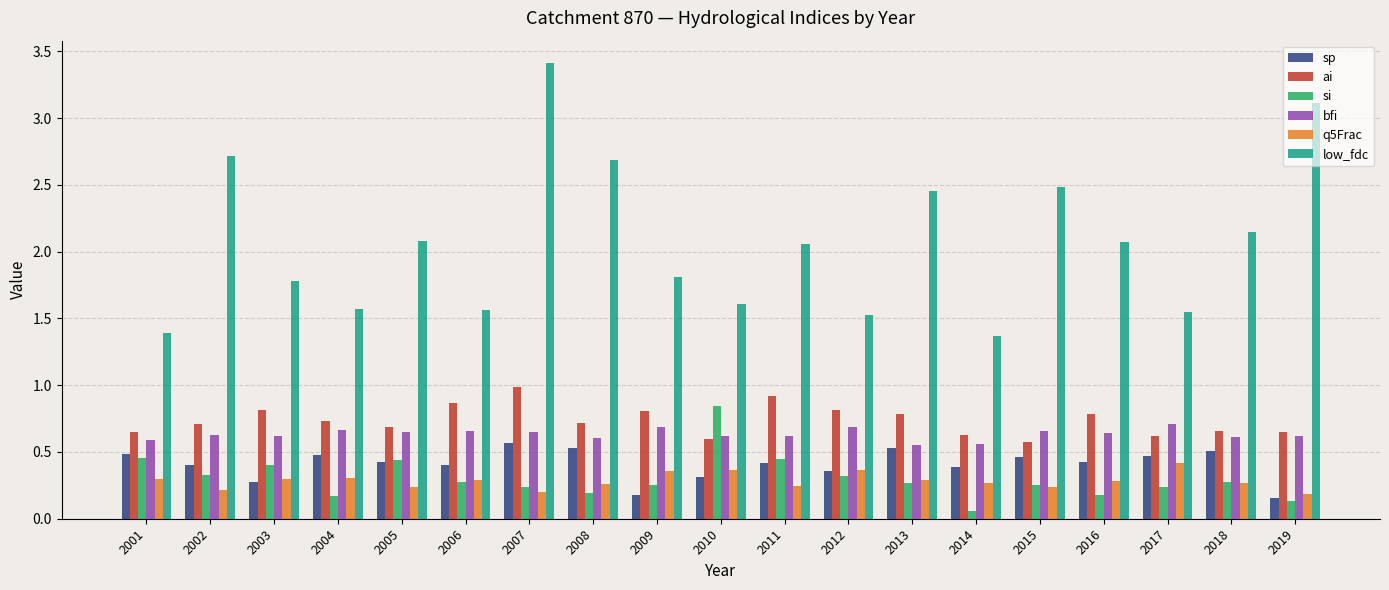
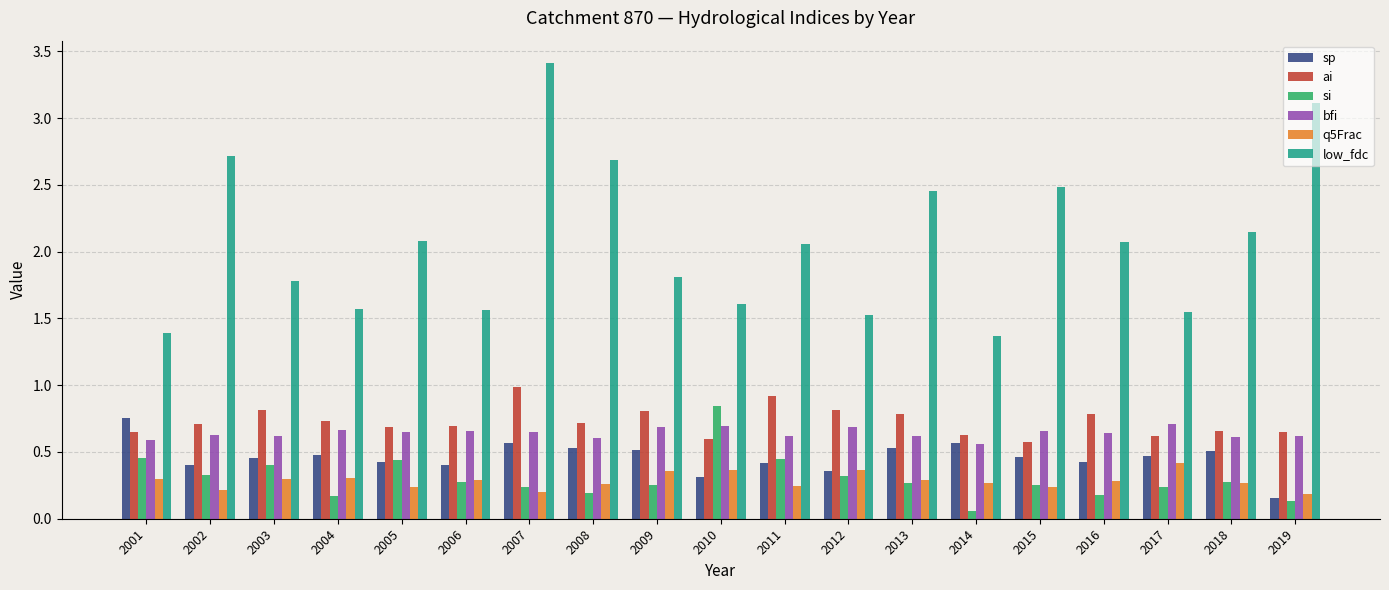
  {
    "sp": {
-     "2001": 0.49,
+     "2001": 0.76,
      "2002": 0.40,
-     "2003": 0.27,
+     "2003": 0.45,
      "2004": 0.47,
      "2005": 0.42,
      "2006": 0.40,
      "2007": 0.57,
      "2008": 0.53,
-     "2009": 0.18,
+     "2009": 0.51,
      "2010": 0.32,
      "2011": 0.42,
      "2012": 0.36,
      "2013": 0.53,
-     "2014": 0.39,
+     "2014": 0.57,
      "2015": 0.47,
      "2016": 0.43,
      "2017": 0.47,
      "2018": 0.50,
      "2019": 0.15
    },
    "ai": {
      "2001": 0.65,
      "2002": 0.71,
      "2003": 0.81,
      "2004": 0.73,
      "2005": 0.68,
-     "2006": 0.87,
+     "2006": 0.69,
      "2007": 0.99,
      "2008": 0.72,
      "2009": 0.81,
      "2010": 0.60,
      "2011": 0.92,
      "2012": 0.81,
      "2013": 0.79,
      "2014": 0.63,
      "2015": 0.57,
      "2016": 0.79,
      "2017": 0.62,
      "2018": 0.66,
      "2019": 0.65
    },
    "bfi": {
      "2001": 0.59,
      "2002": 0.63,
      "2003": 0.62,
      "2004": 0.66,
      "2005": 0.65,
      "2006": 0.65,
      "2007": 0.65,
      "2008": 0.61,
      "2009": 0.69,
-     "2010": 0.62,
+     "2010": 0.69,
      "2011": 0.62,
      "2012": 0.69,
-     "2013": 0.55,
+     "2013": 0.62,
      "2014": 0.56,
      "2015": 0.66,
      "2016": 0.64,
      "2017": 0.71,
      "2018": 0.61,
      "2019": 0.62
    },
    "q5Frac": {
      "2001": 0.30,
      "2002": 0.21,
      "2003": 0.30,
      "2004": 0.30,
      "2005": 0.24,
      "2006": 0.29,
      "2007": 0.20,
      "2008": 0.26,
      "2009": 0.36,
      "2010": 0.37,
      "2011": 0.25,
      "2012": 0.37,
      "2013": 0.29,
      "2014": 0.27,
      "2015": 0.23,
      "2016": 0.28,
      "2017": 0.42,
      "2018": 0.27,
      "2019": 0.19
    }
  }
